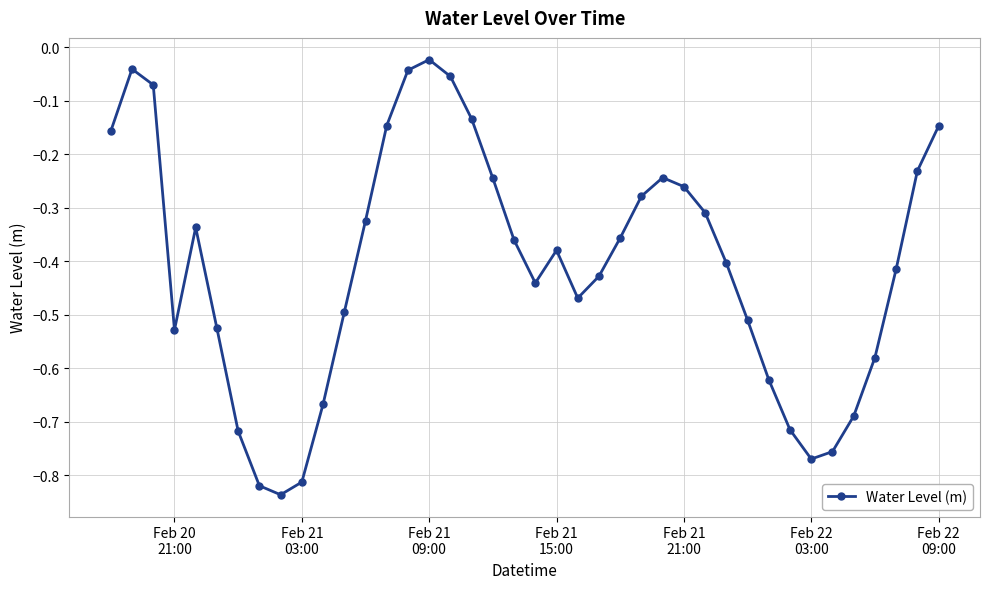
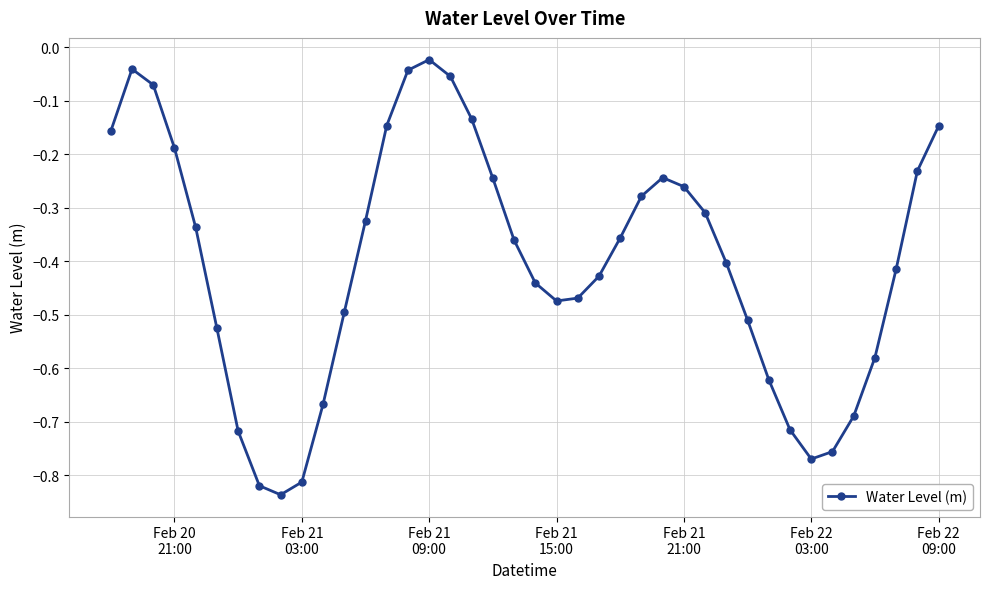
  {
-   "Feb 20 21:00": -0.53,
+   "Feb 20 21:00": -0.19,
    "Feb 21 03:00": -0.81,
    "Feb 21 09:00": -0.02,
-   "Feb 21 15:00": -0.38,
+   "Feb 21 15:00": -0.47,
    "Feb 21 21:00": -0.26,
    "Feb 22 03:00": -0.77,
    "Feb 22 09:00": -0.15
  }
